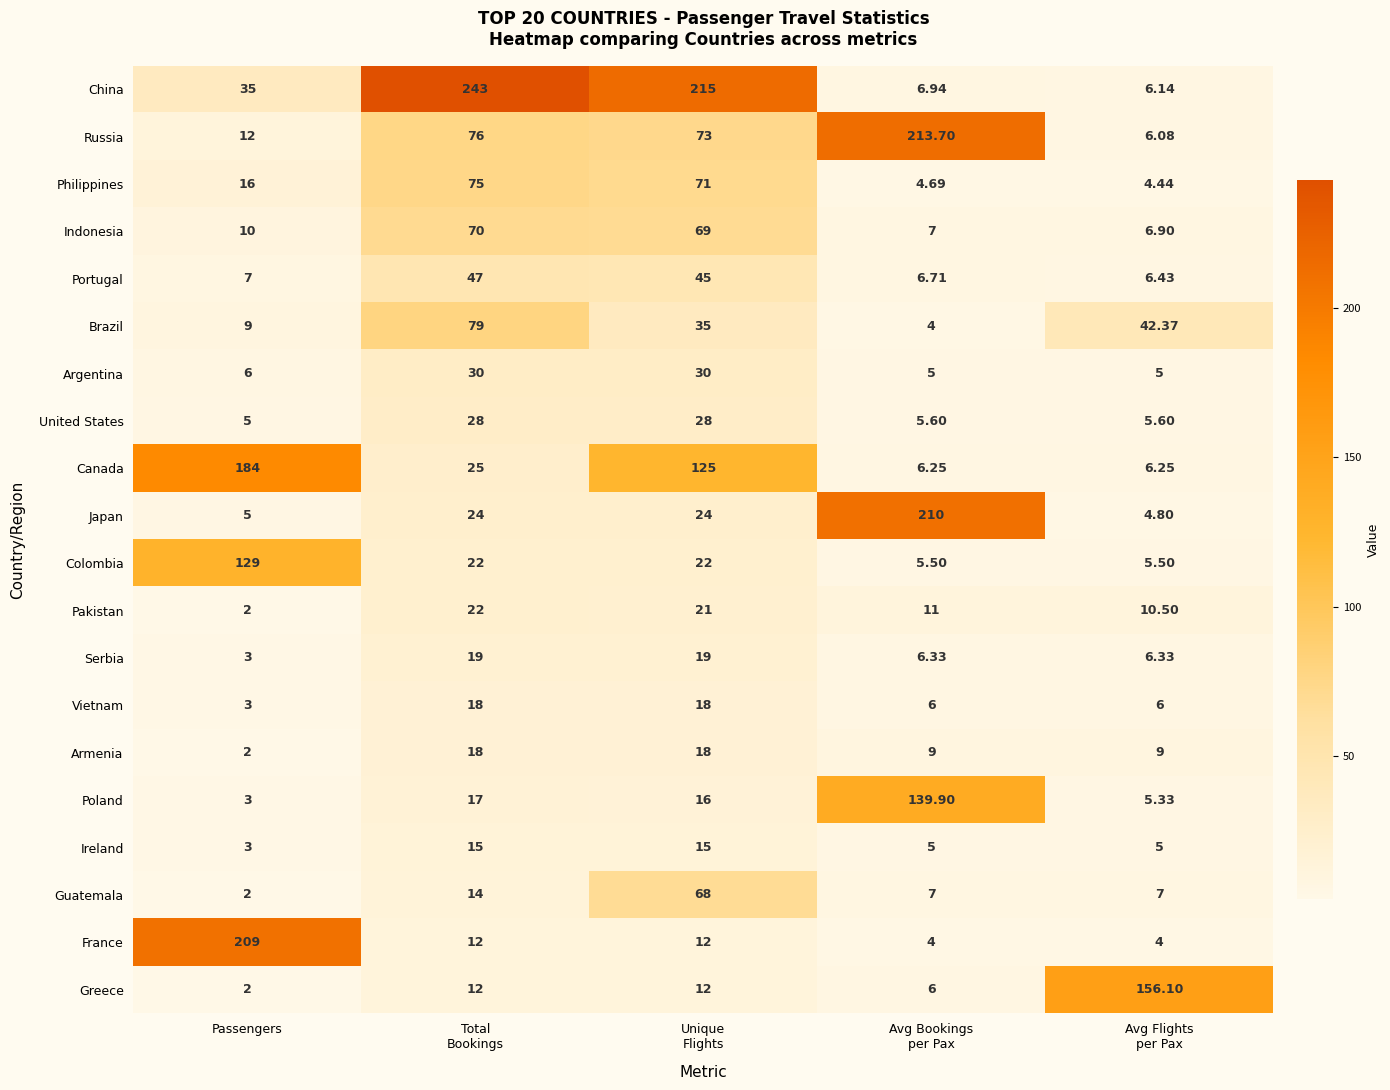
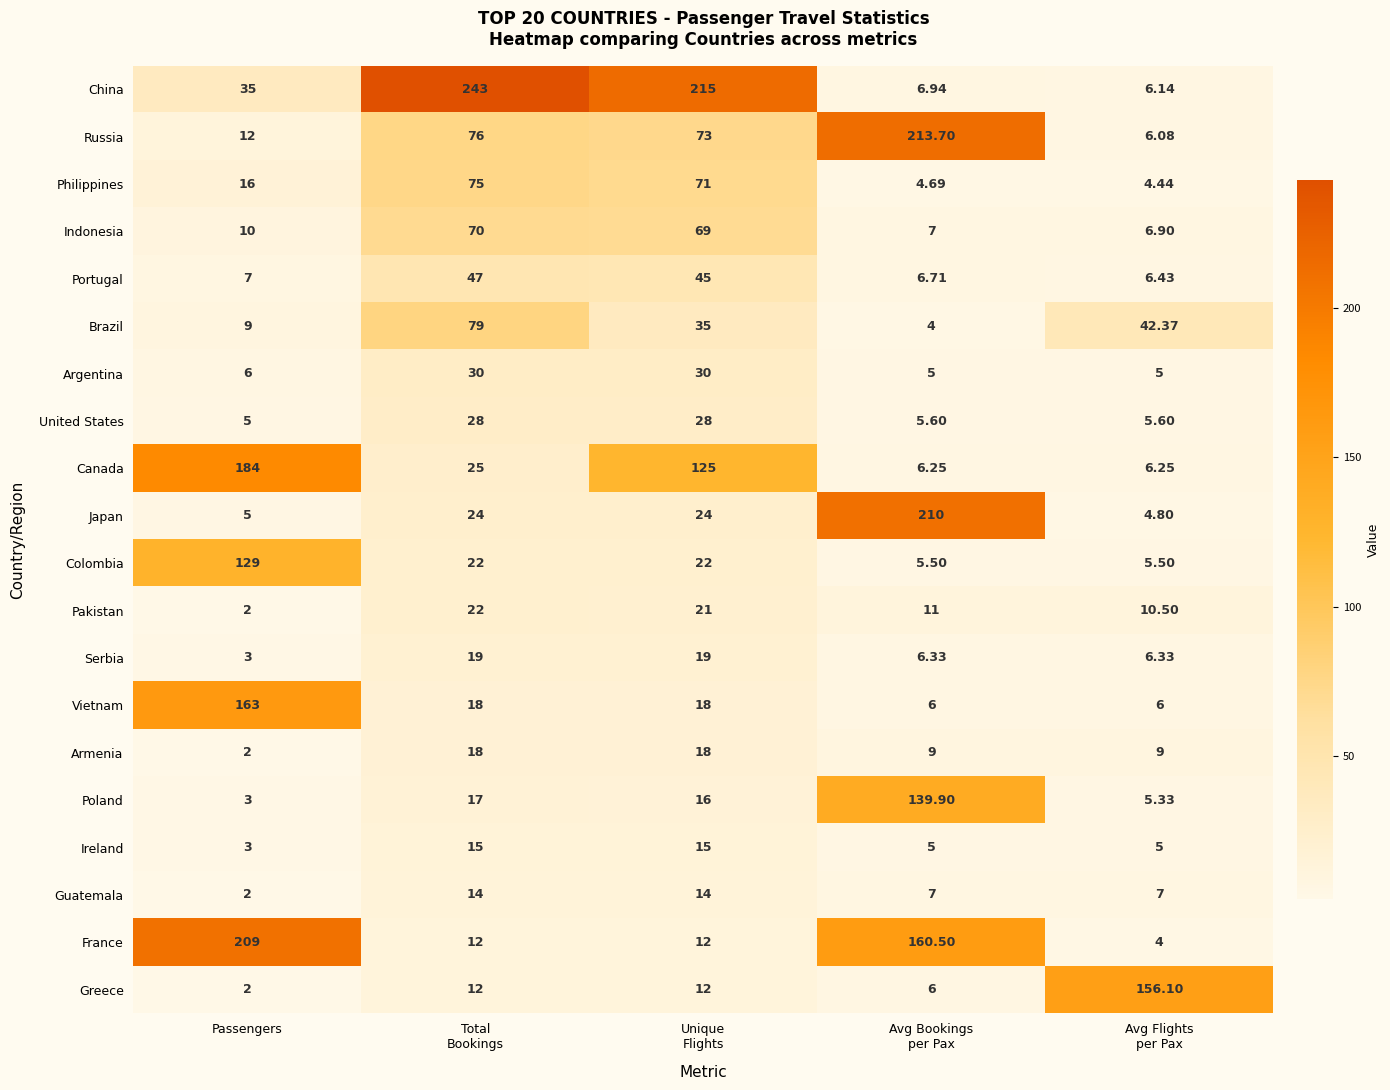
  {
    "China": {
      "Passengers": 35,
      "Total Bookings": 243,
      "Unique Flights": 215,
      "Avg Bookings per Pax": 6.94,
      "Avg Flights per Pax": 6.14
    },
    "Russia": {
      "Passengers": 12,
      "Total Bookings": 76,
      "Unique Flights": 73,
      "Avg Bookings per Pax": 213.70,
      "Avg Flights per Pax": 6.08
    },
    "Philippines": {
      "Passengers": 16,
      "Total Bookings": 75,
      "Unique Flights": 71,
      "Avg Bookings per Pax": 4.69,
      "Avg Flights per Pax": 4.44
    },
    "Indonesia": {
      "Passengers": 10,
      "Total Bookings": 70,
      "Unique Flights": 69,
      "Avg Bookings per Pax": 7,
      "Avg Flights per Pax": 6.90
    },
    "Portugal": {
      "Passengers": 7,
      "Total Bookings": 47,
      "Unique Flights": 45,
      "Avg Bookings per Pax": 6.71,
      "Avg Flights per Pax": 6.43
    },
    "Brazil": {
      "Passengers": 9,
      "Total Bookings": 79,
      "Unique Flights": 35,
      "Avg Bookings per Pax": 4,
      "Avg Flights per Pax": 42.37
    },
    "Argentina": {
      "Passengers": 6,
      "Total Bookings": 30,
      "Unique Flights": 30,
      "Avg Bookings per Pax": 5,
      "Avg Flights per Pax": 5
    },
    "United States": {
      "Passengers": 5,
      "Total Bookings": 28,
      "Unique Flights": 28,
      "Avg Bookings per Pax": 5.60,
      "Avg Flights per Pax": 5.60
    },
    "Canada": {
      "Passengers": 184,
      "Total Bookings": 25,
      "Unique Flights": 125,
      "Avg Bookings per Pax": 6.25,
      "Avg Flights per Pax": 6.25
    },
    "Japan": {
      "Passengers": 5,
      "Total Bookings": 24,
      "Unique Flights": 24,
      "Avg Bookings per Pax": 210,
      "Avg Flights per Pax": 4.80
    },
    "Colombia": {
      "Passengers": 129,
      "Total Bookings": 22,
      "Unique Flights": 22,
      "Avg Bookings per Pax": 5.50,
      "Avg Flights per Pax": 5.50
    },
    "Pakistan": {
      "Passengers": 2,
      "Total Bookings": 22,
      "Unique Flights": 21,
      "Avg Bookings per Pax": 11,
      "Avg Flights per Pax": 10.50
    },
    "Serbia": {
      "Passengers": 3,
      "Total Bookings": 19,
      "Unique Flights": 19,
      "Avg Bookings per Pax": 6.33,
      "Avg Flights per Pax": 6.33
    },
    "Vietnam": {
-     "Passengers": 3,
+     "Passengers": 163,
      "Total Bookings": 18,
      "Unique Flights": 18,
      "Avg Bookings per Pax": 6,
      "Avg Flights per Pax": 6
    },
    "Armenia": {
      "Passengers": 2,
      "Total Bookings": 18,
      "Unique Flights": 18,
      "Avg Bookings per Pax": 9,
      "Avg Flights per Pax": 9
    },
    "Poland": {
      "Passengers": 3,
      "Total Bookings": 17,
      "Unique Flights": 16,
      "Avg Bookings per Pax": 139.90,
      "Avg Flights per Pax": 5.33
    },
    "Ireland": {
      "Passengers": 3,
      "Total Bookings": 15,
      "Unique Flights": 15,
      "Avg Bookings per Pax": 5,
      "Avg Flights per Pax": 5
    },
    "Guatemala": {
      "Passengers": 2,
      "Total Bookings": 14,
-     "Unique Flights": 68,
+     "Unique Flights": 14,
      "Avg Bookings per Pax": 7,
      "Avg Flights per Pax": 7
    },
    "France": {
      "Passengers": 209,
      "Total Bookings": 12,
      "Unique Flights": 12,
-     "Avg Bookings per Pax": 4,
+     "Avg Bookings per Pax": 160.50,
      "Avg Flights per Pax": 4
    },
    "Greece": {
      "Passengers": 2,
      "Total Bookings": 12,
      "Unique Flights": 12,
      "Avg Bookings per Pax": 6,
      "Avg Flights per Pax": 156.10
    }
  }
